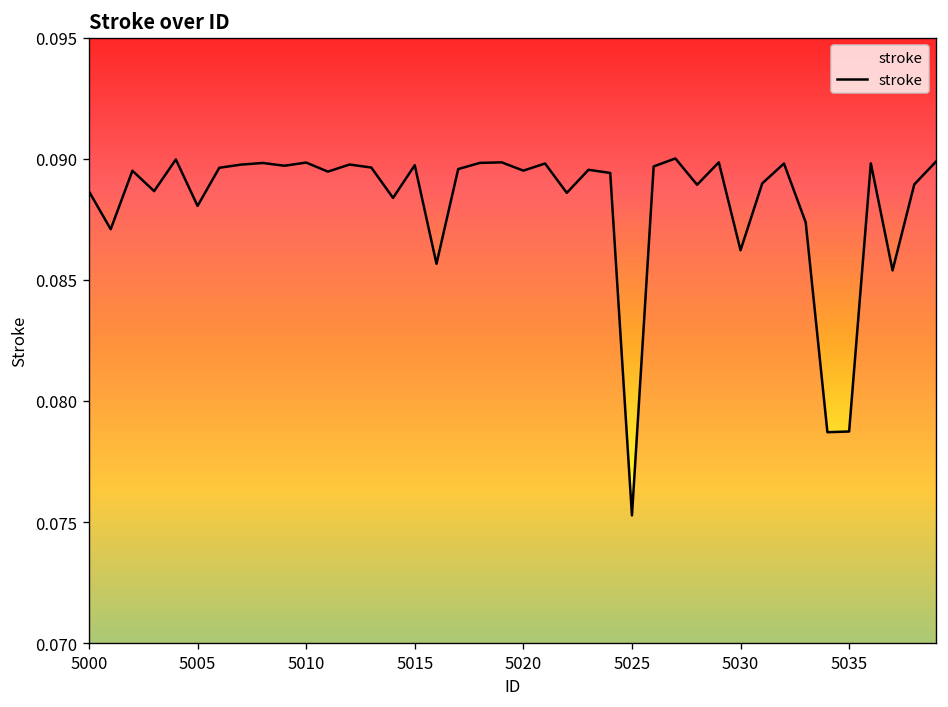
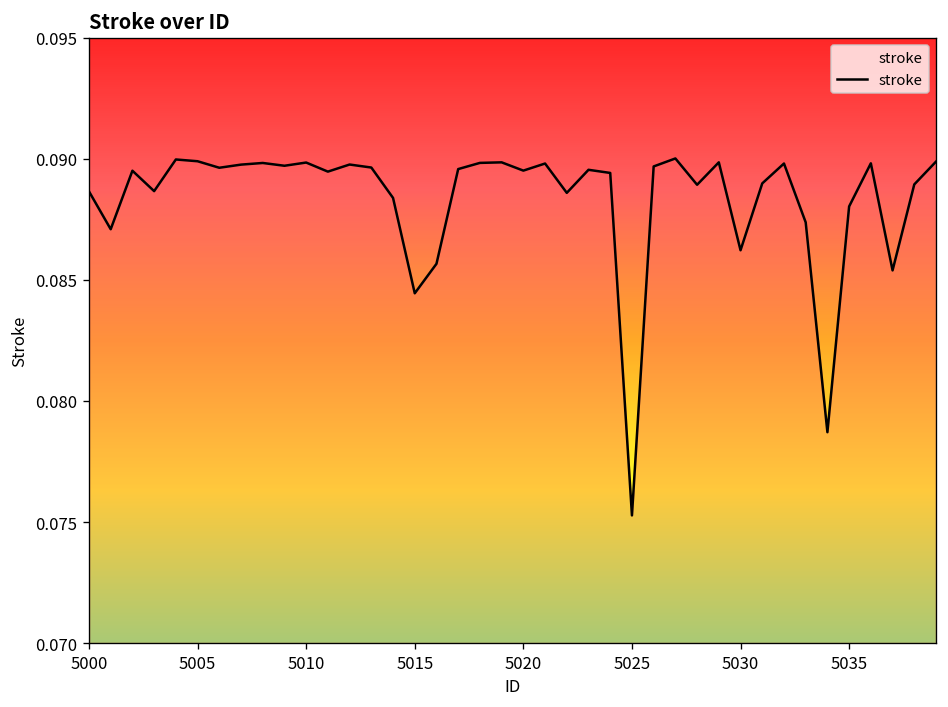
  {
    "5000": 0.0887,
-   "5005": 0.0881,
+   "5005": 0.0899,
    "5010": 0.0898,
-   "5015": 0.0897,
+   "5015": 0.0844,
    "5020": 0.0895,
    "5025": 0.0753,
    "5030": 0.0862,
-   "5035": 0.0787
+   "5035": 0.0880
  }
